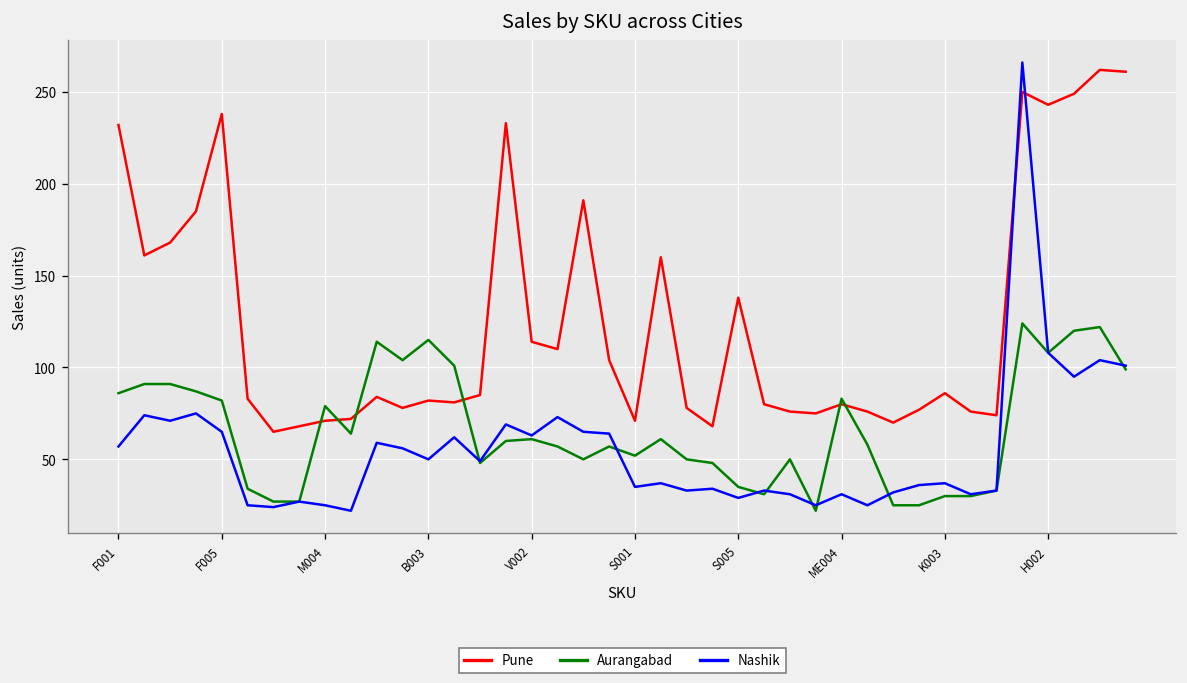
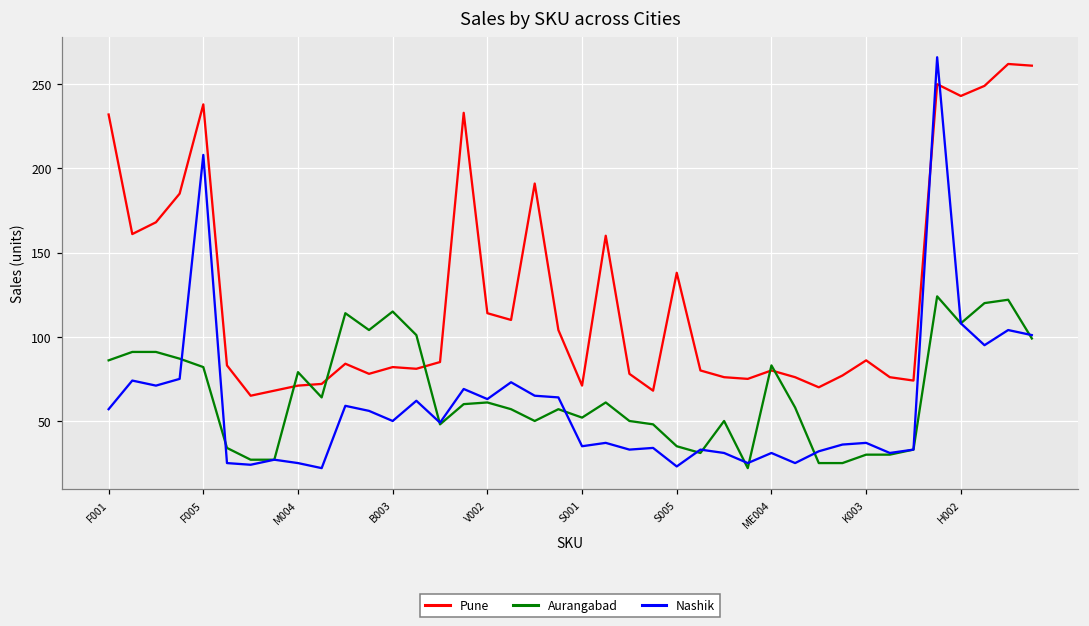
  {
    "Pune": {
      "F001": 232,
      "F005": 238,
      "M004": 71,
      "B003": 82,
      "V002": 114,
      "S001": 71,
      "S005": 138,
      "ME004": 80,
      "K003": 86,
      "H002": 243
    },
    "Aurangabad": {
      "F001": 86,
      "F005": 82,
      "M004": 79,
      "B003": 115,
      "V002": 61,
      "S001": 52,
      "S005": 35,
      "ME004": 83,
      "K003": 30
    },
    "Nashik": {
      "F001": 57,
-     "F005": 65,
+     "F005": 208,
      "M004": 25,
      "B003": 50,
      "V002": 63,
      "S001": 35,
-     "S005": 29,
+     "S005": 23,
      "ME004": 31,
      "K003": 37
    }
  }
